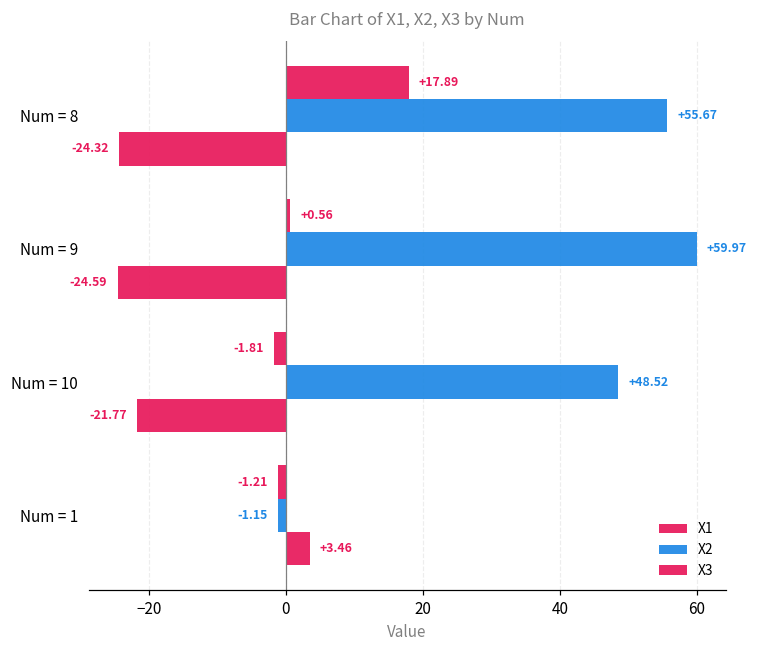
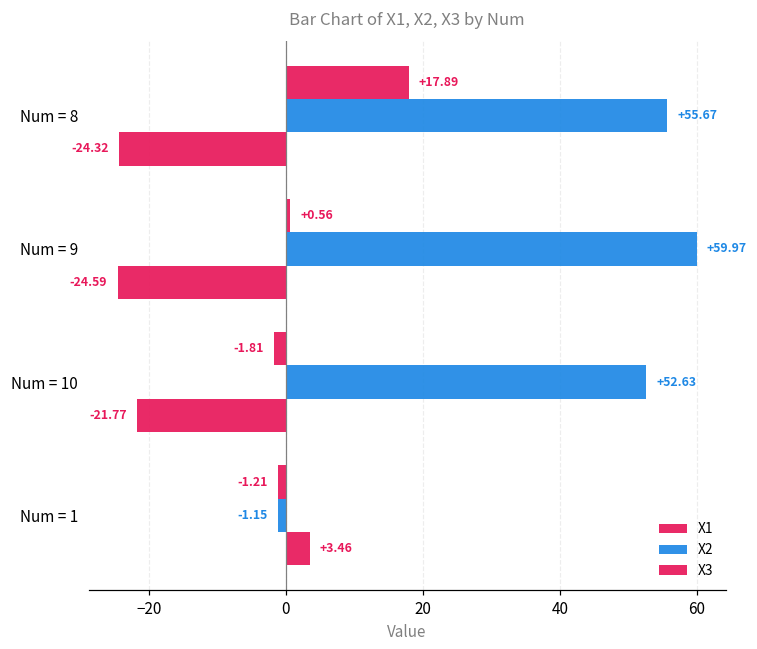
  {
    "X2": {
      "Num = 8": "+55.67",
      "Num = 9": "+59.97",
-     "Num = 10": "+48.52",
+     "Num = 10": "+52.63",
      "Num = 1": "-1.15"
    }
  }
